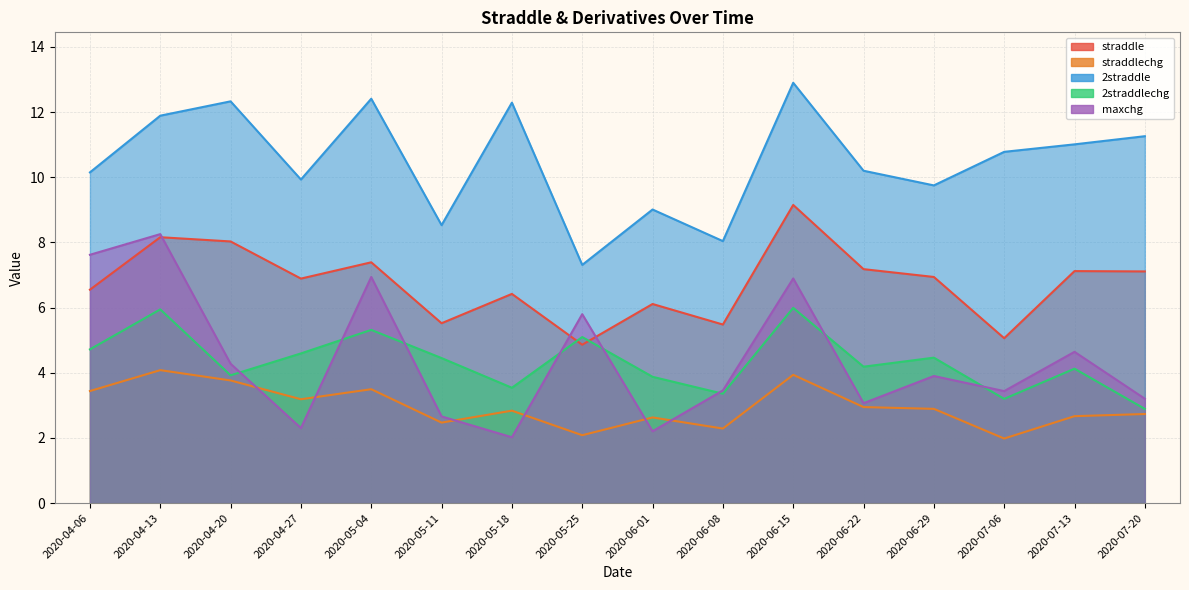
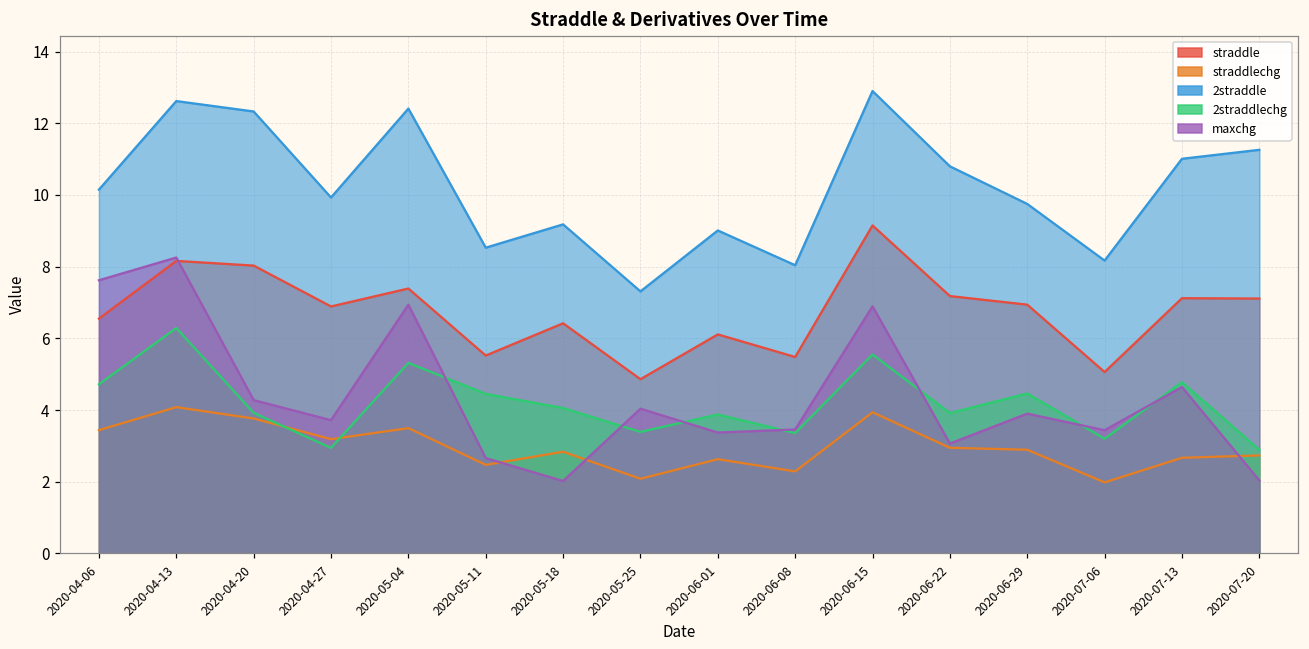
  {
    "2straddle": {
      "2020-04-06": 10.2,
-     "2020-04-13": 11.9,
+     "2020-04-13": 12.6,
      "2020-04-20": 12.3,
      "2020-04-27": 9.9,
      "2020-05-04": 12.4,
      "2020-05-11": 8.5,
-     "2020-05-18": 12.3,
+     "2020-05-18": 9.2,
      "2020-05-25": 7.3,
      "2020-06-01": 9.0,
      "2020-06-08": 8.0,
      "2020-06-15": 12.9,
-     "2020-06-22": 10.2,
+     "2020-06-22": 10.8,
      "2020-06-29": 9.8,
-     "2020-07-06": 10.8,
+     "2020-07-06": 8.2,
      "2020-07-13": 11.0,
      "2020-07-20": 11.3
    },
    "2straddlechg": {
      "2020-04-06": 4.7,
-     "2020-04-13": 5.9,
+     "2020-04-13": 6.3,
      "2020-04-20": 3.9,
-     "2020-04-27": 4.6,
+     "2020-04-27": 2.9,
      "2020-05-04": 5.3,
      "2020-05-11": 4.5,
-     "2020-05-18": 3.5,
-     "2020-05-25": 5.1,
+     "2020-05-18": 4.1,
+     "2020-05-25": 3.4,
      "2020-06-01": 3.9,
      "2020-06-08": 3.4,
-     "2020-06-15": 6.0,
-     "2020-06-22": 4.2,
+     "2020-06-15": 5.5,
+     "2020-06-22": 3.9,
      "2020-06-29": 4.5,
      "2020-07-06": 3.2,
-     "2020-07-13": 4.1,
+     "2020-07-13": 4.8,
      "2020-07-20": 2.9
    },
    "maxchg": {
      "2020-04-06": 7.6,
      "2020-04-13": 8.3,
      "2020-04-20": 4.3,
-     "2020-04-27": 2.3,
+     "2020-04-27": 3.7,
      "2020-05-04": 6.9,
      "2020-05-11": 2.7,
      "2020-05-18": 2.0,
-     "2020-05-25": 5.8,
-     "2020-06-01": 2.2,
+     "2020-05-25": 4.0,
+     "2020-06-01": 3.4,
      "2020-06-08": 3.5,
      "2020-06-15": 6.9,
      "2020-06-22": 3.1,
      "2020-06-29": 3.9,
      "2020-07-06": 3.4,
      "2020-07-13": 4.6,
-     "2020-07-20": 3.2
+     "2020-07-20": 2.0
    }
  }
